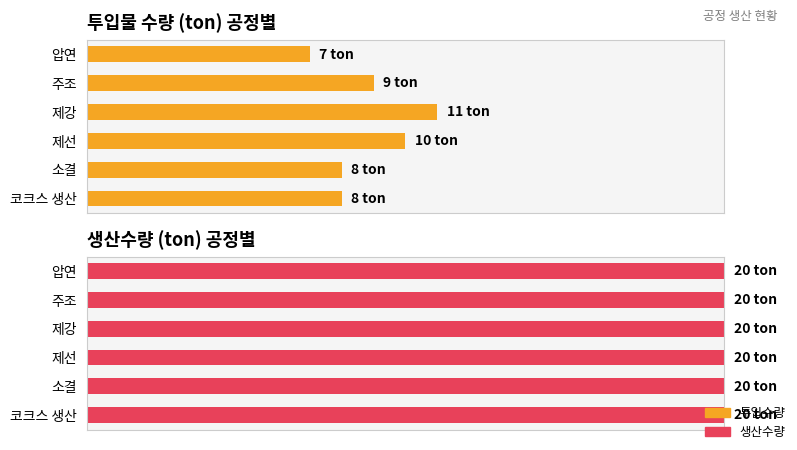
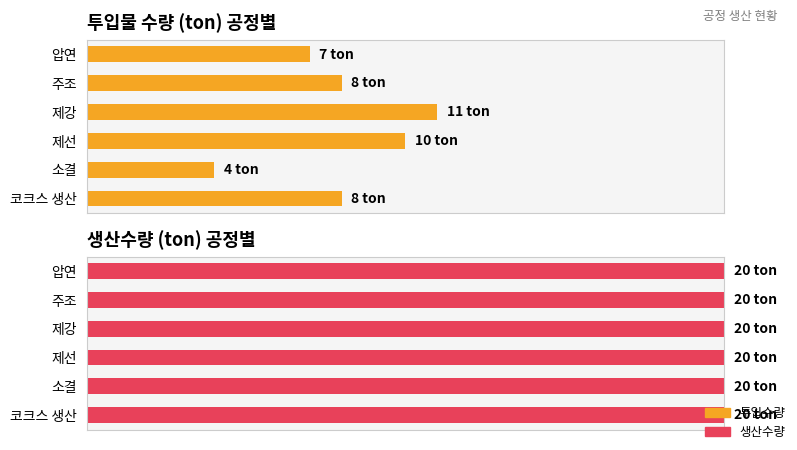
  {
    "투입물 수량 (ton) 공정별": {
      "압연": 7,
-     "주조": 9,
+     "주조": 8,
      "제강": 11,
      "제선": 10,
-     "소결": 8,
+     "소결": 4,
      "코크스 생산": 8
    },
    "생산수량 (ton) 공정별": {
      "압연": 20,
      "주조": 20,
      "제강": 20,
      "제선": 20,
      "소결": 20,
      "코크스 생산": 20
    }
  }
